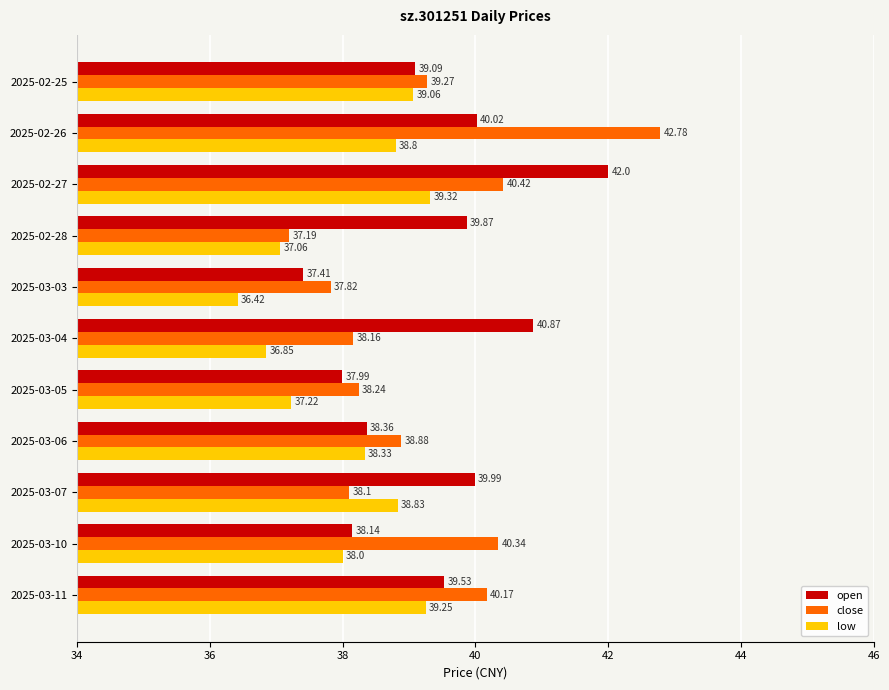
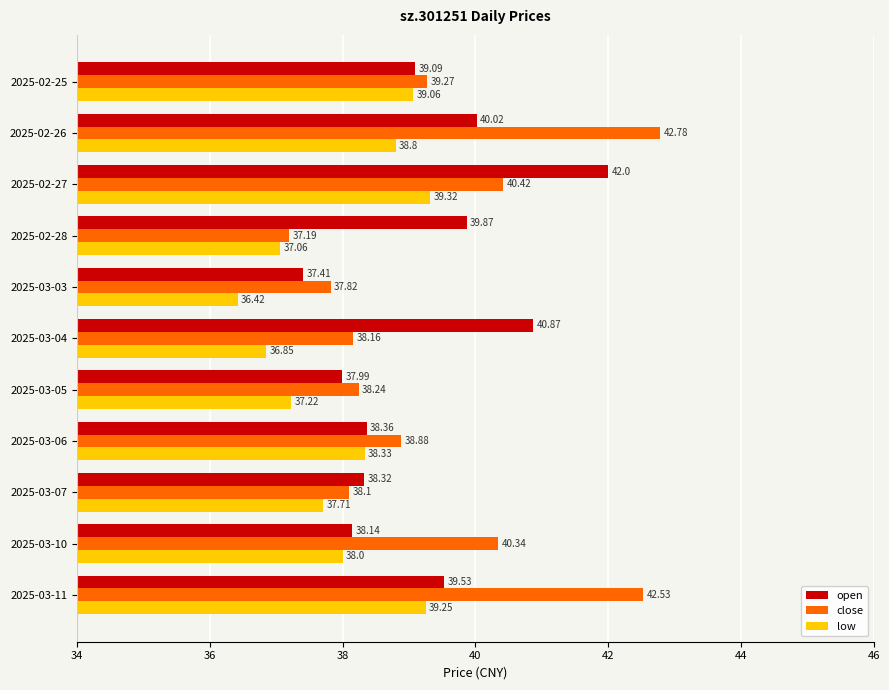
  {
    "open": {
      "2025-02-25": 39.09,
      "2025-02-26": 40.02,
      "2025-02-27": 42.0,
      "2025-02-28": 39.87,
      "2025-03-03": 37.41,
      "2025-03-04": 40.87,
      "2025-03-05": 37.99,
      "2025-03-06": 38.36,
-     "2025-03-07": 39.99,
+     "2025-03-07": 38.32,
      "2025-03-10": 38.14,
      "2025-03-11": 39.53
    },
    "close": {
      "2025-02-25": 39.27,
      "2025-02-26": 42.78,
      "2025-02-27": 40.42,
      "2025-02-28": 37.19,
      "2025-03-03": 37.82,
      "2025-03-04": 38.16,
      "2025-03-05": 38.24,
      "2025-03-06": 38.88,
      "2025-03-07": 38.1,
      "2025-03-10": 40.34,
-     "2025-03-11": 40.17
+     "2025-03-11": 42.53
    },
    "low": {
      "2025-02-25": 39.06,
      "2025-02-26": 38.8,
      "2025-02-27": 39.32,
      "2025-02-28": 37.06,
      "2025-03-03": 36.42,
      "2025-03-04": 36.85,
      "2025-03-05": 37.22,
      "2025-03-06": 38.33,
-     "2025-03-07": 38.83,
+     "2025-03-07": 37.71,
      "2025-03-10": 38.0,
      "2025-03-11": 39.25
    }
  }
